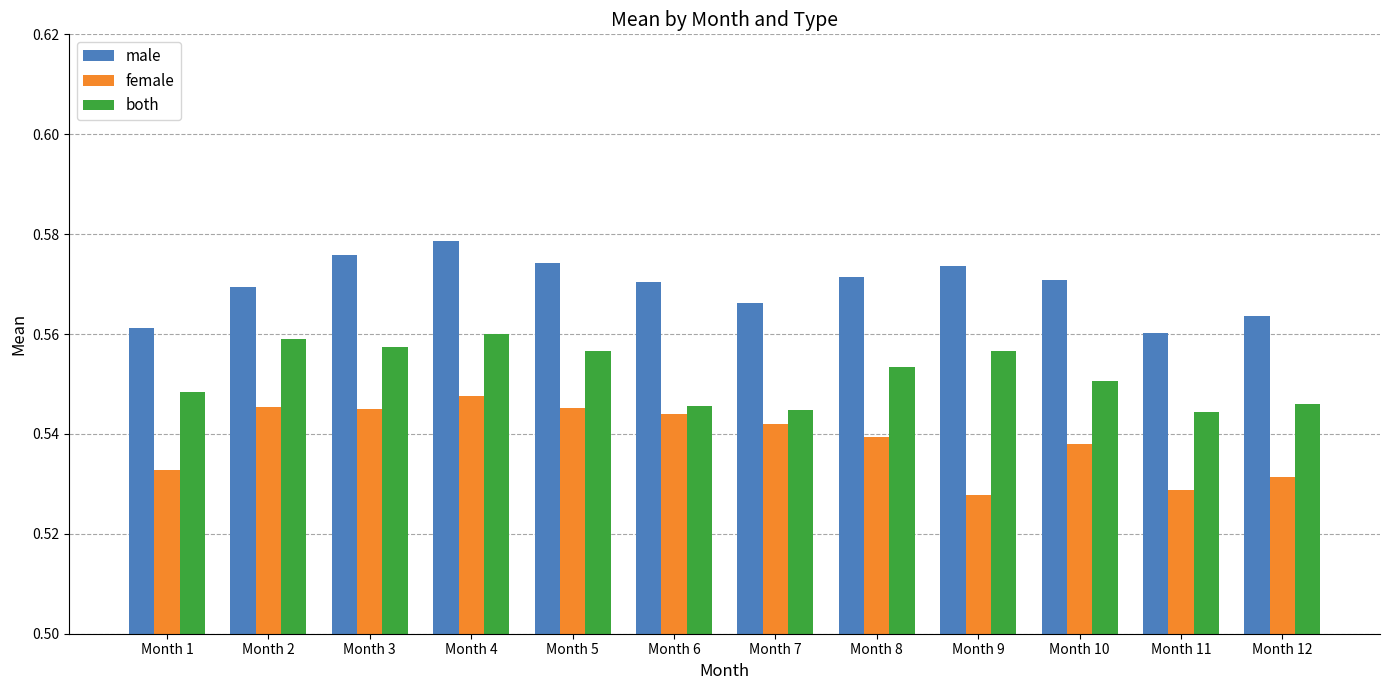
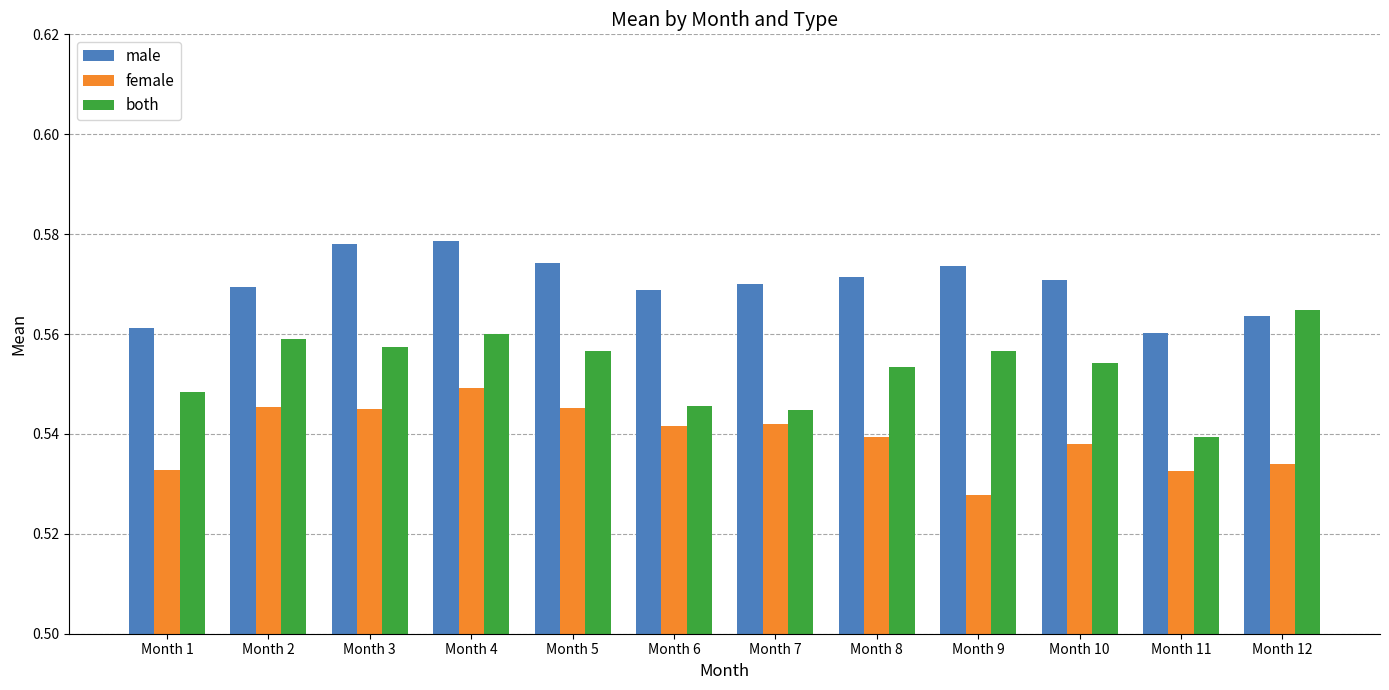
  {
    "male": {
      "Month 1": 0.561,
      "Month 2": 0.569,
-     "Month 3": 0.576,
+     "Month 3": 0.578,
      "Month 4": 0.579,
      "Month 5": 0.574,
-     "Month 6": 0.570,
-     "Month 7": 0.566,
+     "Month 6": 0.569,
+     "Month 7": 0.570,
      "Month 8": 0.571,
      "Month 9": 0.574,
      "Month 10": 0.571,
      "Month 11": 0.560,
      "Month 12": 0.564
    },
    "female": {
      "Month 1": 0.533,
      "Month 2": 0.545,
      "Month 3": 0.545,
-     "Month 4": 0.548,
+     "Month 4": 0.549,
      "Month 5": 0.545,
-     "Month 6": 0.544,
+     "Month 6": 0.542,
      "Month 7": 0.542,
      "Month 8": 0.539,
      "Month 9": 0.528,
      "Month 10": 0.538,
-     "Month 11": 0.529,
-     "Month 12": 0.531
+     "Month 11": 0.533,
+     "Month 12": 0.534
    },
    "both": {
      "Month 1": 0.548,
      "Month 2": 0.559,
      "Month 3": 0.557,
      "Month 4": 0.560,
      "Month 5": 0.557,
      "Month 6": 0.546,
      "Month 7": 0.545,
      "Month 8": 0.553,
      "Month 9": 0.557,
-     "Month 10": 0.551,
-     "Month 11": 0.544,
-     "Month 12": 0.546
+     "Month 10": 0.554,
+     "Month 11": 0.539,
+     "Month 12": 0.565
    }
  }
